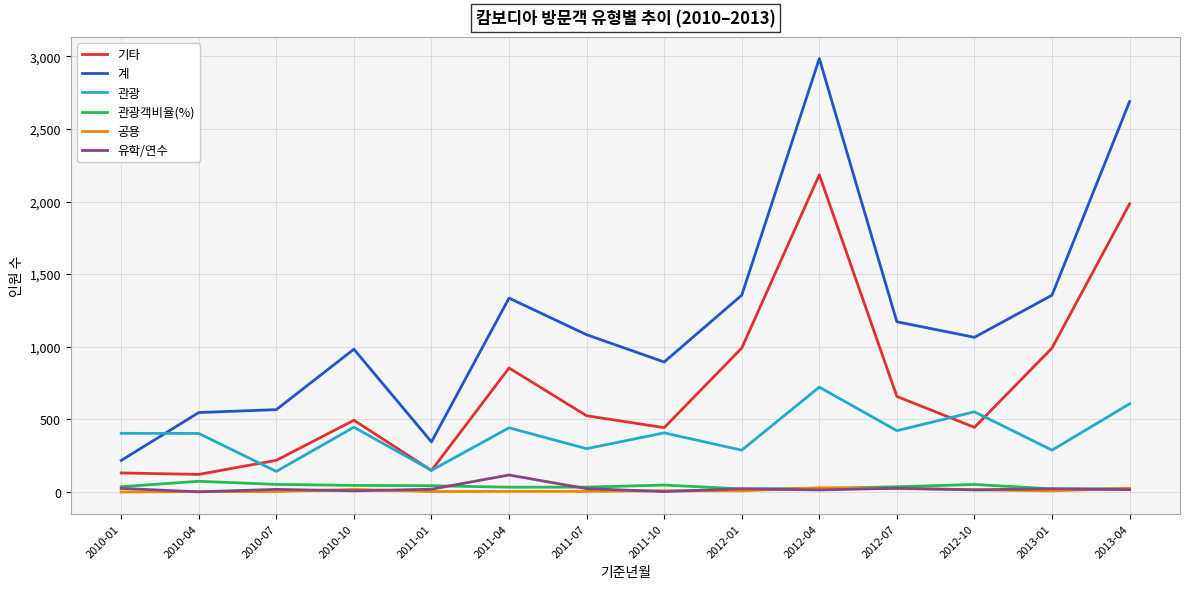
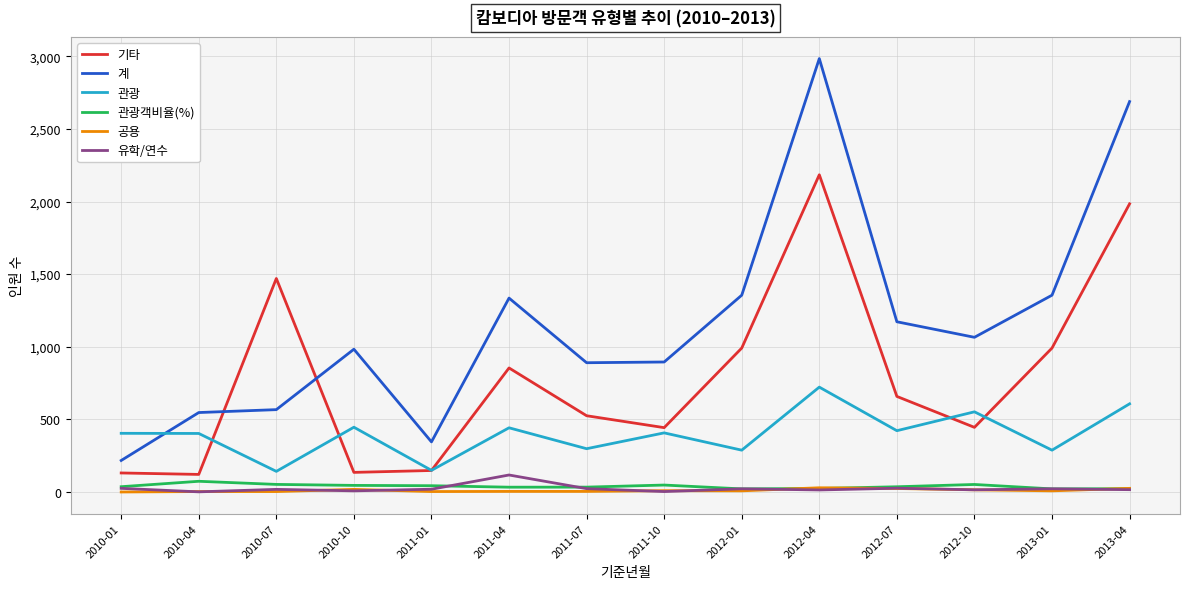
  {
    "기타": {
      "2010-01": "130",
      "2010-04": "120",
-     "2010-07": "220",
-     "2010-10": "490",
+     "2010-07": "1,470",
+     "2010-10": "140",
      "2011-04": "850",
      "2011-07": "530",
      "2011-10": "440",
      "2012-01": "990",
      "2012-04": "2,180",
      "2012-07": "660",
      "2012-10": "450",
      "2013-01": "990",
      "2013-04": "1,980"
    },
    "계": {
      "2010-01": "220",
      "2010-04": "550",
      "2010-07": "570",
      "2010-10": "980",
      "2011-01": "350",
      "2011-04": "1,340",
-     "2011-07": "1,080",
+     "2011-07": "890",
      "2011-10": "900",
      "2012-01": "1,360",
      "2012-04": "2,980",
      "2012-07": "1,170",
      "2012-10": "1,070",
      "2013-01": "1,360",
      "2013-04": "2,690"
    },
    "관광": {
      "2010-01": "400",
      "2010-04": "400",
      "2010-07": "140",
      "2010-10": "450",
      "2011-04": "440",
      "2011-07": "300",
      "2011-10": "410",
      "2012-01": "290",
      "2012-04": "720",
      "2012-07": "420",
      "2012-10": "550",
      "2013-01": "290",
      "2013-04": "610"
    },
    "관광객비율(%)": {
      "2010-04": "70",
      "2010-07": "50",
      "2010-10": "50",
      "2011-01": "40",
      "2011-04": "30",
      "2011-10": "50",
      "2012-10": "50"
    },
    "공용": {
      "2010-01": "0",
      "2011-04": "0",
      "2011-07": "0"
    },
    "유학/연수": {
      "2011-04": "120"
    }
  }
